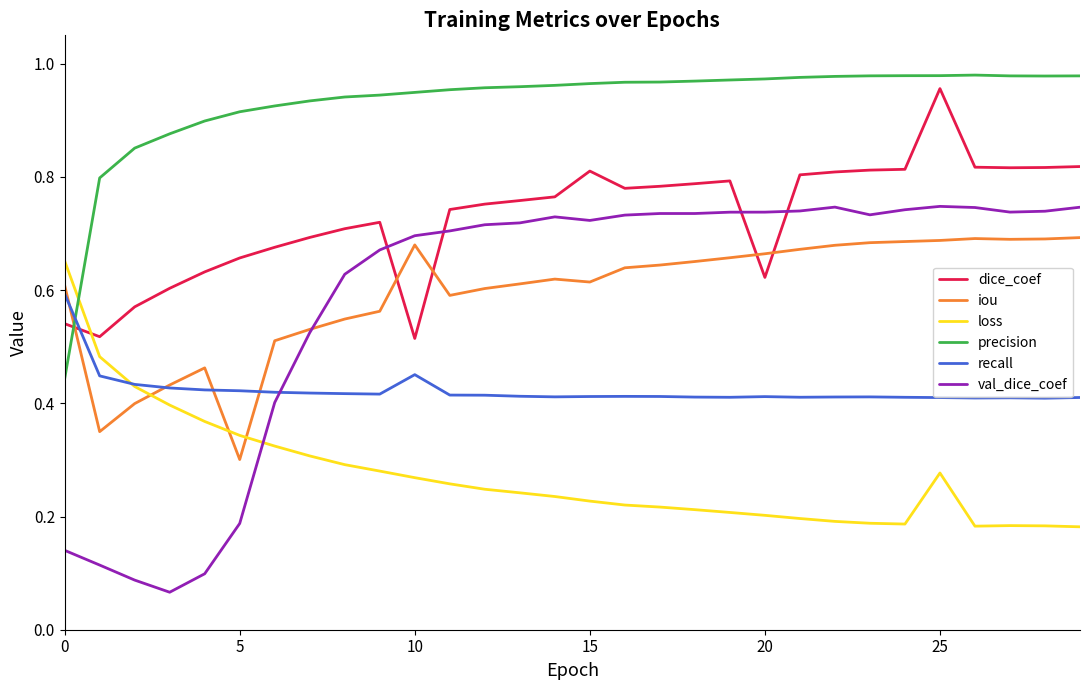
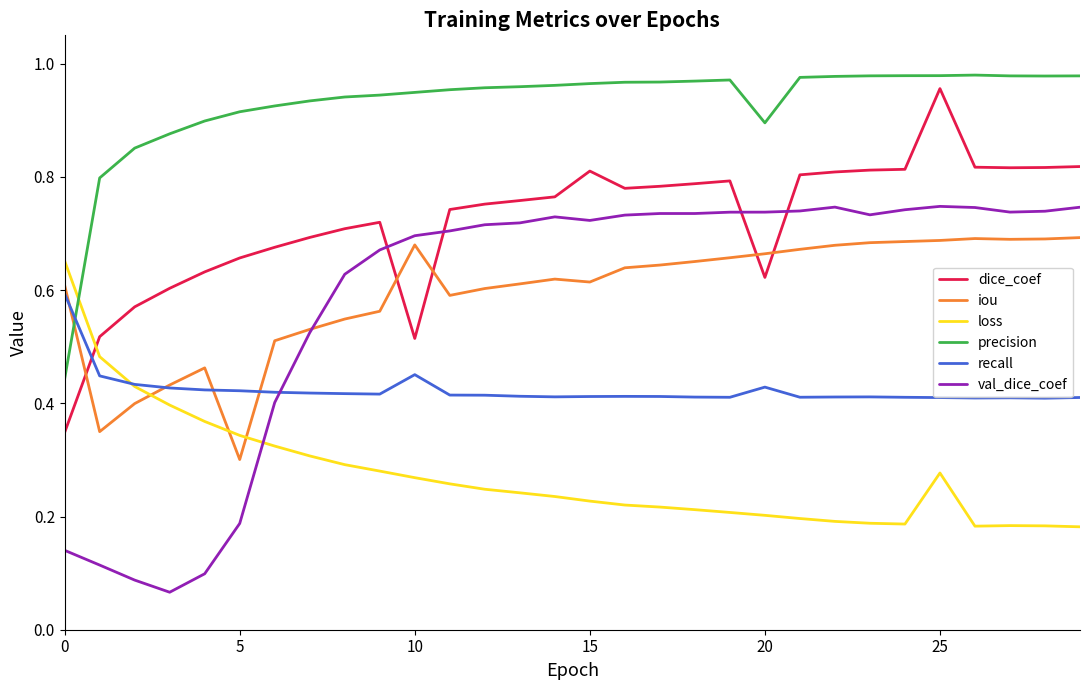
  {
    "dice_coef": {
-     "0": 0.54,
+     "0": 0.35,
      "5": 0.66,
      "10": 0.51,
      "15": 0.81,
      "20": 0.62,
      "25": 0.96
    },
    "iou": {
      "0": 0.61,
      "5": 0.30,
      "10": 0.68,
      "15": 0.61,
      "20": 0.66,
      "25": 0.69
    },
    "loss": {
      "0": 0.65,
      "5": 0.34,
      "10": 0.27,
      "15": 0.23,
      "20": 0.20,
      "25": 0.28
    },
    "precision": {
      "0": 0.44,
      "5": 0.91,
      "10": 0.95,
      "15": 0.96,
-     "20": 0.97,
+     "20": 0.90,
      "25": 0.98
    },
    "recall": {
      "0": 0.59,
      "5": 0.42,
      "10": 0.45,
      "15": 0.41,
-     "20": 0.41,
+     "20": 0.43,
      "25": 0.41
    },
    "val_dice_coef": {
      "0": 0.14,
      "5": 0.19,
      "10": 0.70,
      "15": 0.72,
      "20": 0.74,
      "25": 0.75
    }
  }
